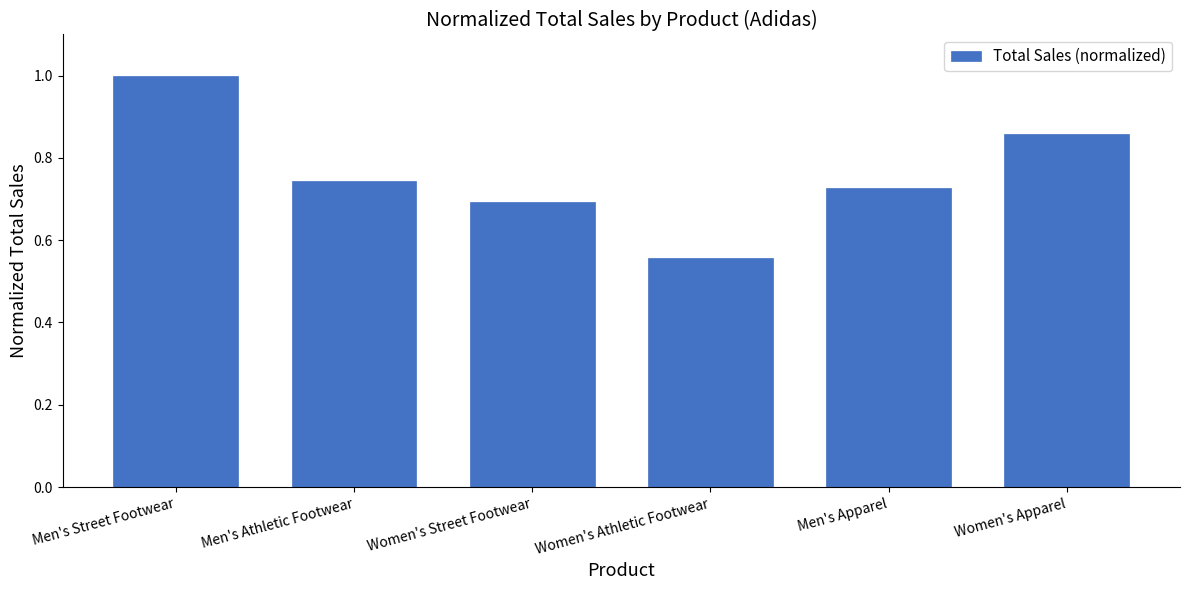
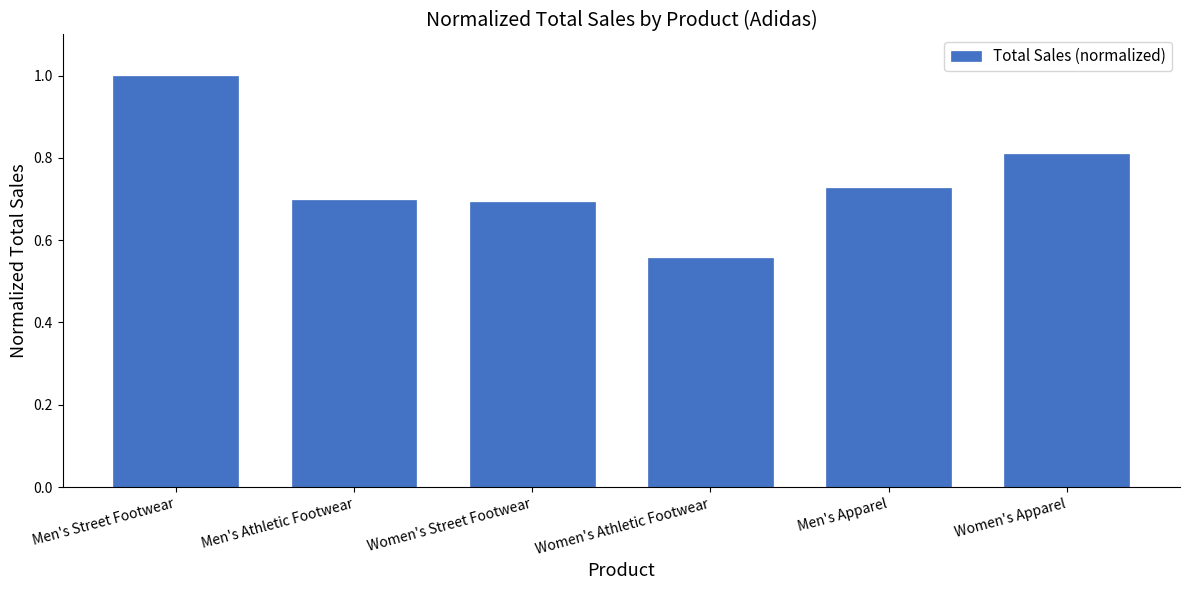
  {
    "Men's Street Footwear": 1.00,
-   "Men's Athletic Footwear": 0.74,
+   "Men's Athletic Footwear": 0.70,
    "Women's Street Footwear": 0.69,
    "Women's Athletic Footwear": 0.56,
    "Men's Apparel": 0.73,
-   "Women's Apparel": 0.86
+   "Women's Apparel": 0.81
  }
